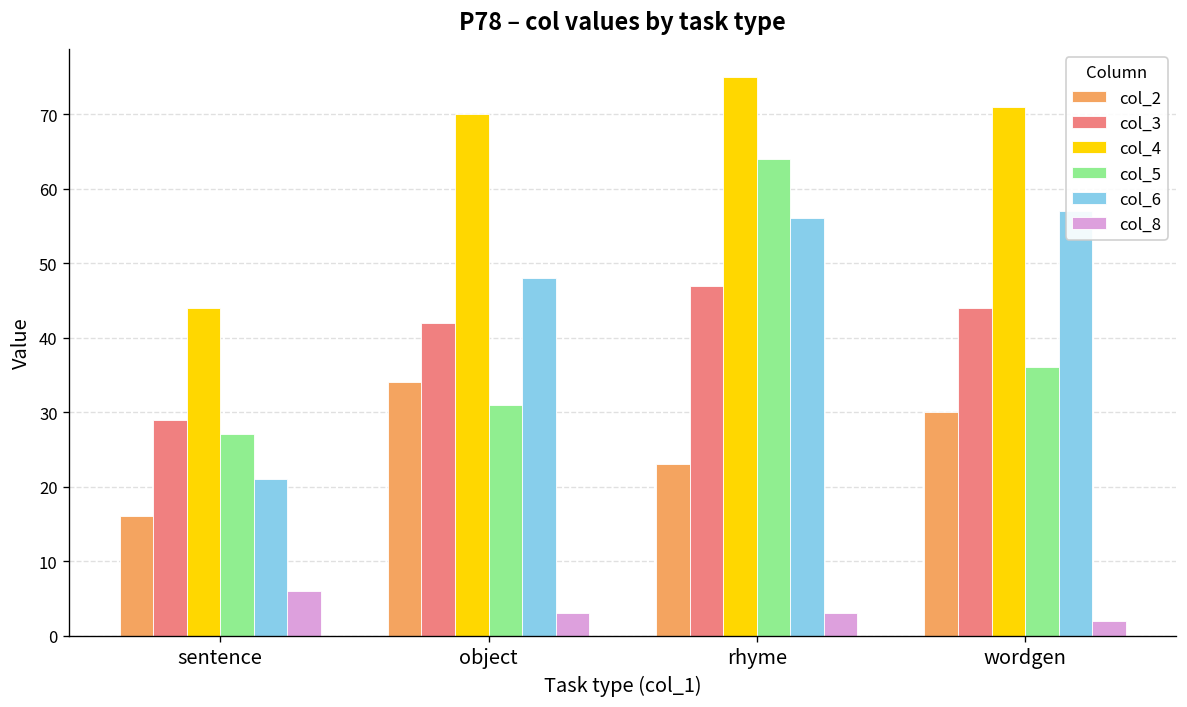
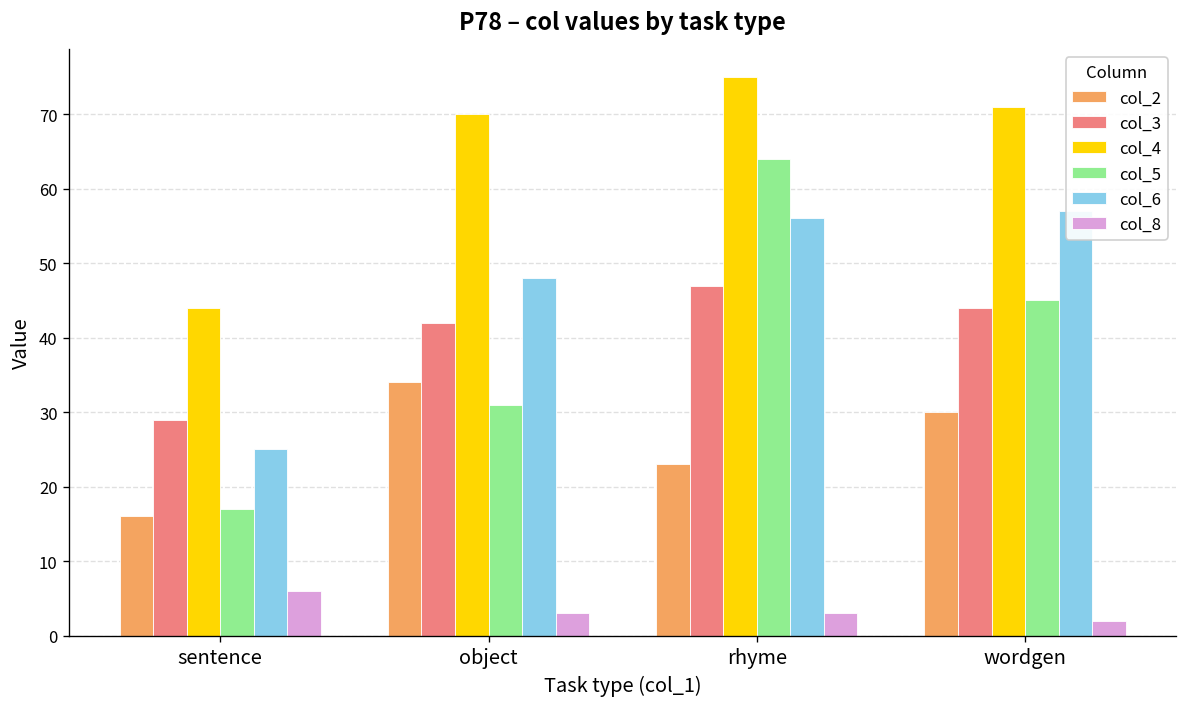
  {
    "col_4": {
      "sentence": 44,
      "object": 70,
      "rhyme": 75,
      "wordgen": 71
    },
    "col_5": {
-     "sentence": 27,
+     "sentence": 17,
      "object": 31,
      "rhyme": 64,
-     "wordgen": 36
+     "wordgen": 45
    },
    "col_6": {
-     "sentence": 21,
+     "sentence": 25,
      "object": 48,
      "rhyme": 56
    },
    "col_8": {
      "sentence": 6,
      "object": 3,
      "rhyme": 3,
      "wordgen": 2
    }
  }
